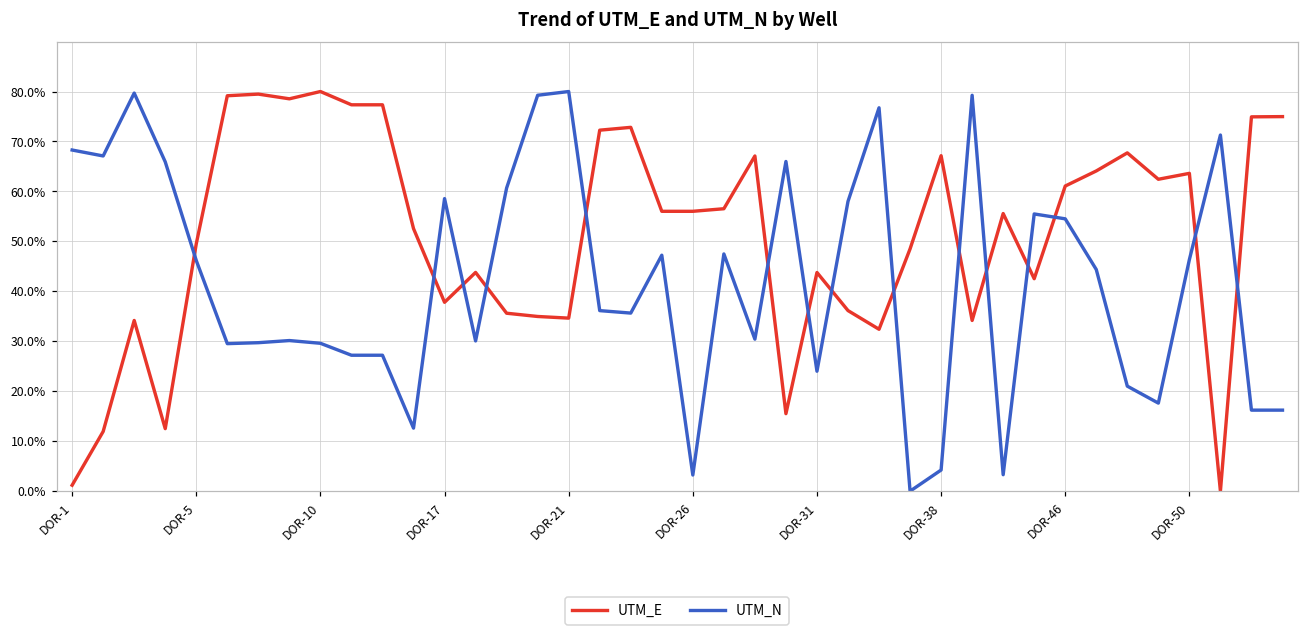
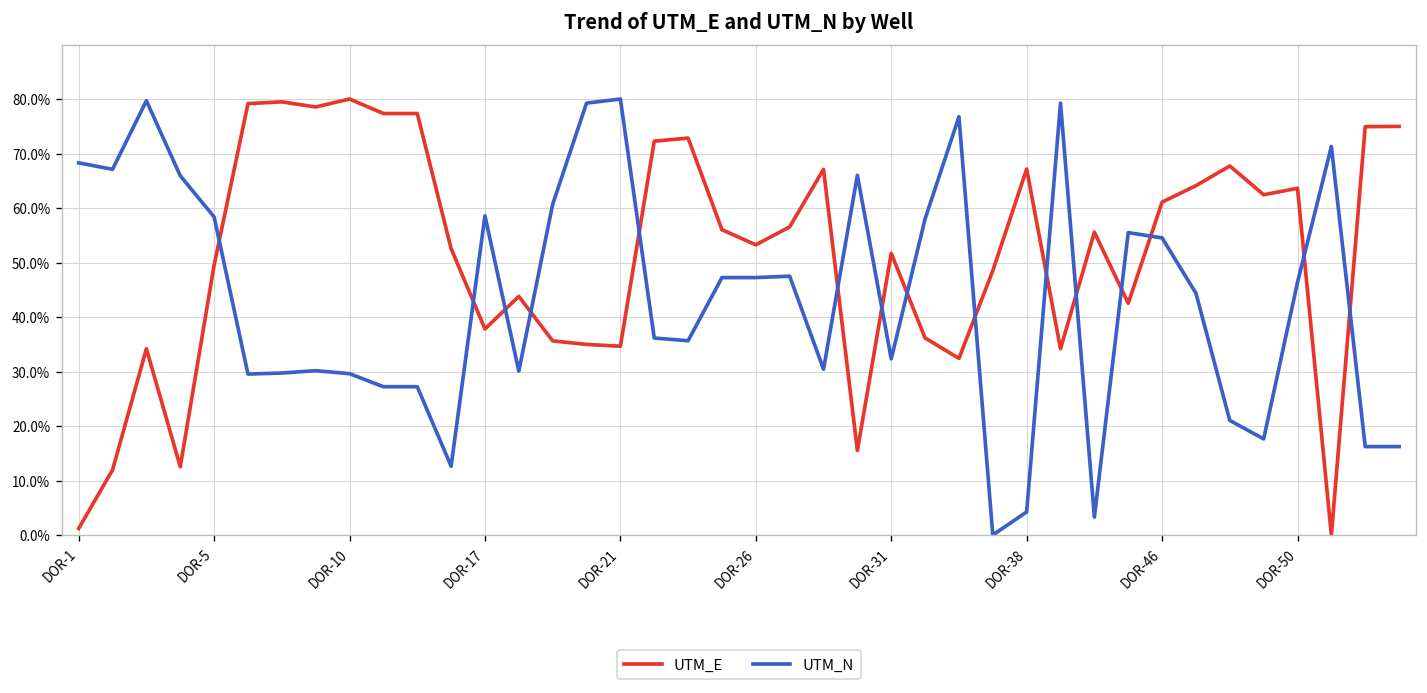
  {
    "UTM_E": {
      "DOR-1": "1%",
      "DOR-5": "50%",
      "DOR-10": "80%",
      "DOR-17": "38%",
      "DOR-21": "35%",
-     "DOR-26": "56%",
-     "DOR-31": "44%",
+     "DOR-26": "53%",
+     "DOR-31": "52%",
      "DOR-38": "67%",
      "DOR-46": "61%",
      "DOR-50": "64%"
    },
    "UTM_N": {
      "DOR-1": "68%",
-     "DOR-5": "46%",
+     "DOR-5": "58%",
      "DOR-10": "30%",
      "DOR-17": "59%",
      "DOR-21": "80%",
-     "DOR-26": "3%",
-     "DOR-31": "24%",
+     "DOR-26": "47%",
+     "DOR-31": "32%",
      "DOR-38": "4%",
      "DOR-46": "55%",
      "DOR-50": "46%"
    }
  }
